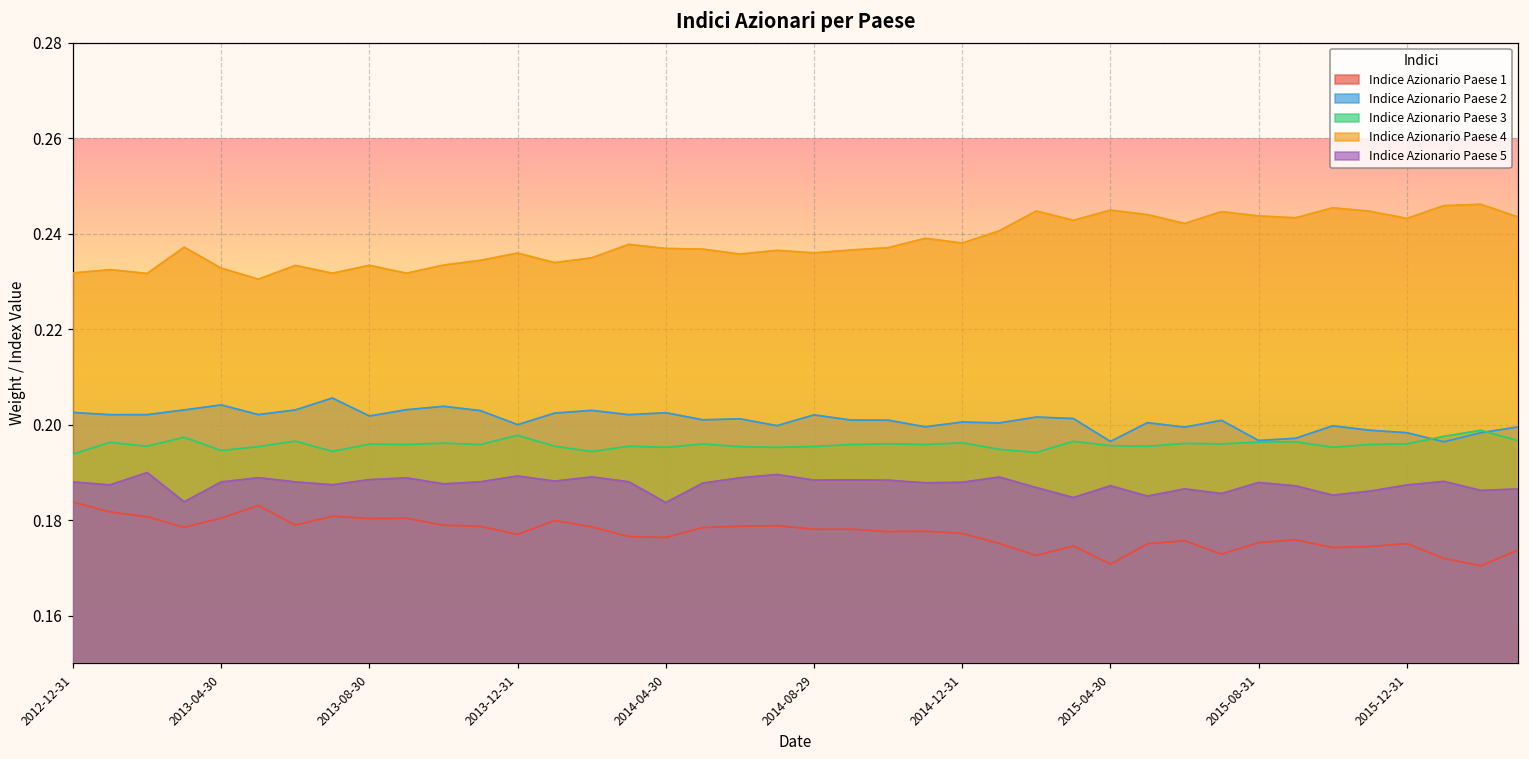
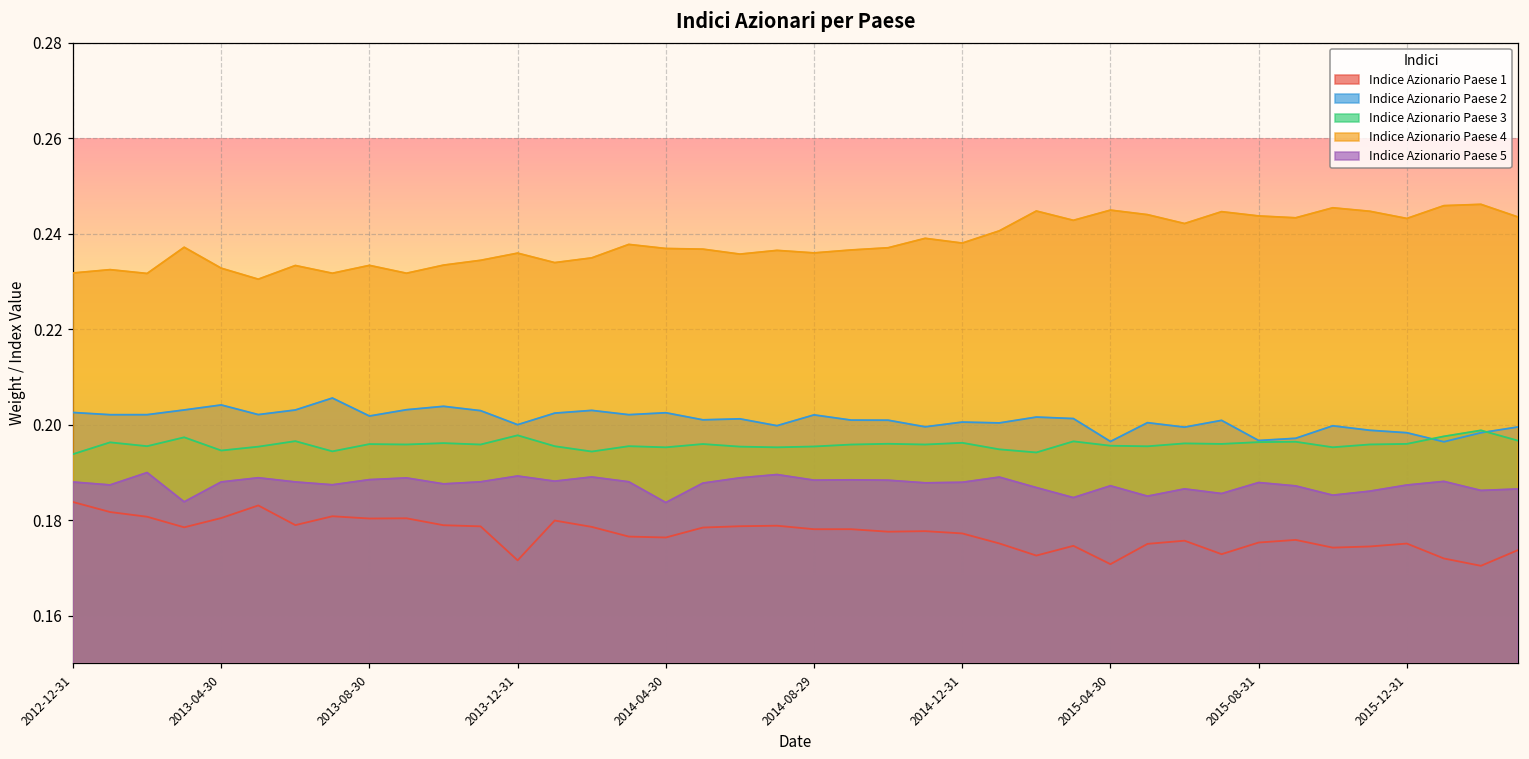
  {
    "Indice Azionario Paese 1": {
      "2012-12-31": 0.184,
      "2013-04-30": 0.180,
      "2013-08-30": 0.180,
-     "2013-12-31": 0.177,
+     "2013-12-31": 0.172,
      "2014-04-30": 0.176,
      "2014-08-29": 0.178,
      "2014-12-31": 0.177,
      "2015-04-30": 0.171,
      "2015-08-31": 0.175,
      "2015-12-31": 0.175
    },
    "Indice Azionario Paese 2": {
      "2012-12-31": 0.203,
      "2013-04-30": 0.204,
      "2013-08-30": 0.202,
      "2013-12-31": 0.200,
      "2014-04-30": 0.203,
      "2014-08-29": 0.202,
      "2014-12-31": 0.201,
      "2015-04-30": 0.196,
      "2015-12-31": 0.198
    },
    "Indice Azionario Paese 3": {
      "2012-12-31": 0.194,
      "2013-04-30": 0.195,
      "2013-08-30": 0.196,
      "2013-12-31": 0.198,
      "2014-04-30": 0.195,
      "2014-08-29": 0.195,
      "2014-12-31": 0.196,
      "2015-04-30": 0.196,
      "2015-12-31": 0.196
    },
    "Indice Azionario Paese 4": {
      "2012-12-31": 0.232,
      "2013-04-30": 0.233,
      "2013-08-30": 0.233,
      "2013-12-31": 0.236,
      "2014-04-30": 0.237,
      "2014-08-29": 0.236,
      "2014-12-31": 0.238,
      "2015-04-30": 0.245,
      "2015-08-31": 0.244,
      "2015-12-31": 0.243
    },
    "Indice Azionario Paese 5": {
      "2012-12-31": 0.188,
      "2013-04-30": 0.188,
      "2013-08-30": 0.188,
      "2013-12-31": 0.189,
      "2014-04-30": 0.184,
      "2014-08-29": 0.188,
      "2014-12-31": 0.188,
      "2015-04-30": 0.187,
      "2015-08-31": 0.188,
      "2015-12-31": 0.187
    }
  }
